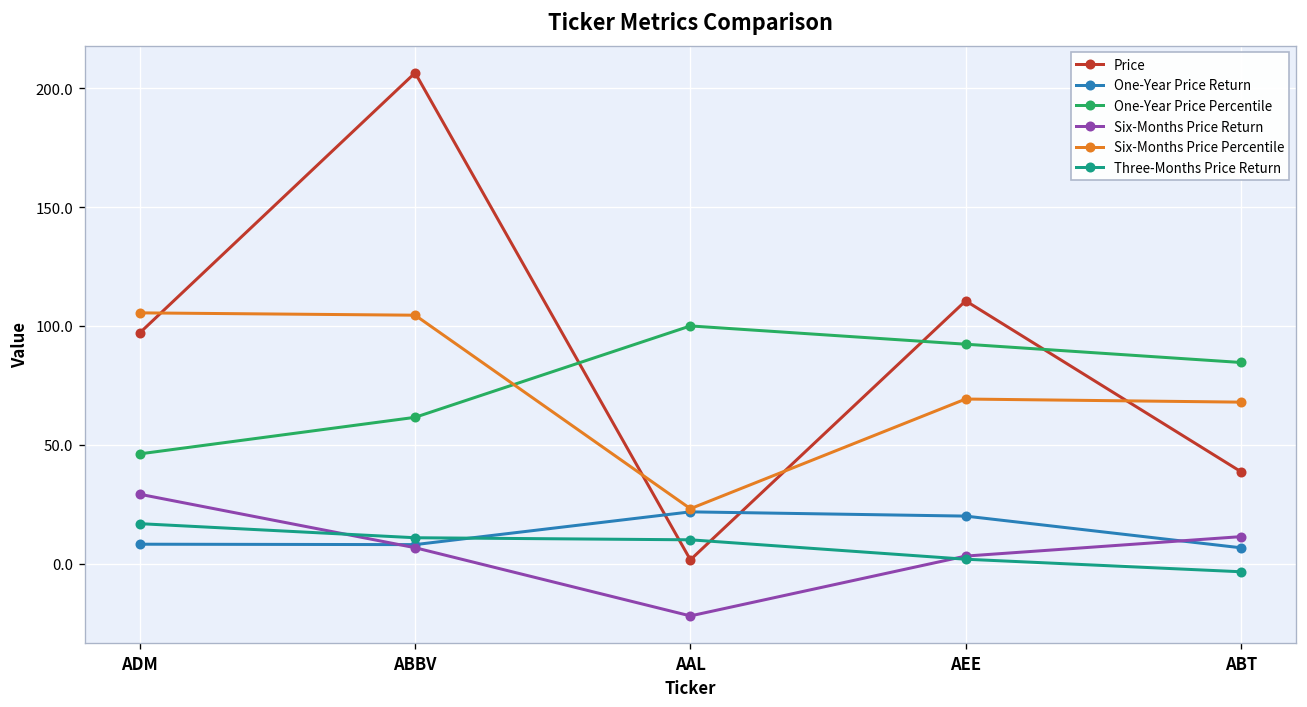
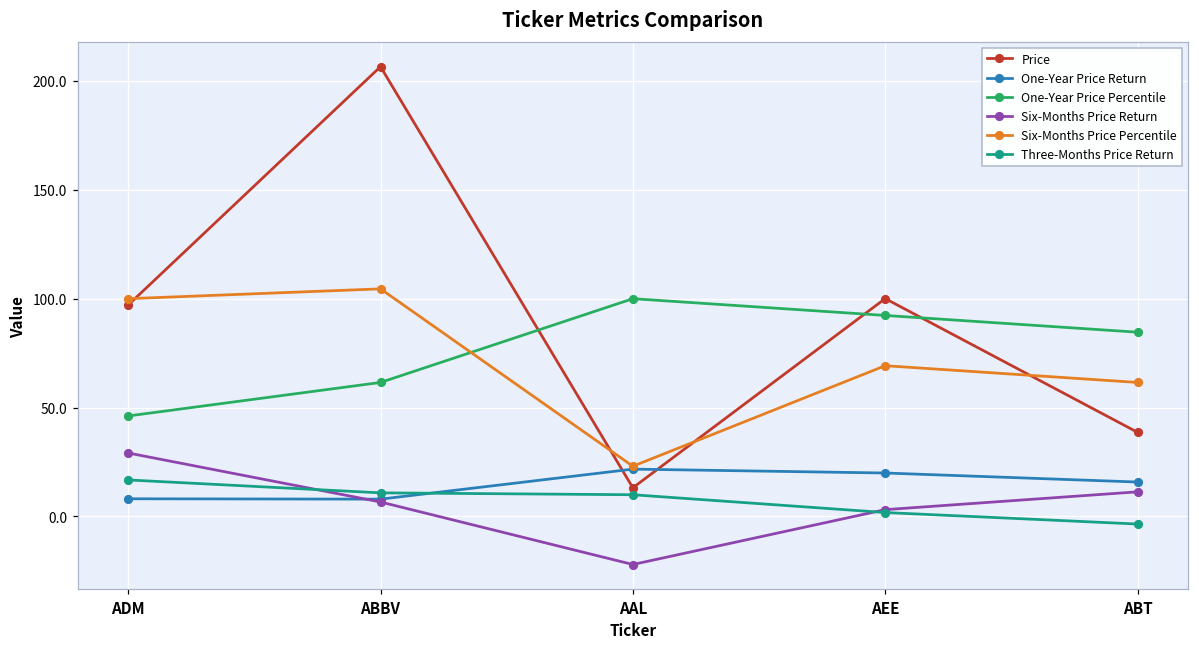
  {
    "Price": {
      "ADM": 97,
      "ABBV": 207,
-     "AAL": 2,
-     "AEE": 111,
+     "AAL": 13,
+     "AEE": 100,
      "ABT": 39
    },
    "One-Year Price Return": {
      "ADM": 8,
      "ABBV": 8,
      "AAL": 22,
      "AEE": 20,
-     "ABT": 7
+     "ABT": 16
    },
    "Six-Months Price Return": {
      "ADM": 29,
      "ABBV": 7,
      "AAL": -22,
      "AEE": 3,
      "ABT": 11
    },
    "Six-Months Price Percentile": {
-     "ADM": 106,
+     "ADM": 100,
      "ABBV": 105,
      "AAL": 23,
      "AEE": 69,
-     "ABT": 68
+     "ABT": 62
    }
  }
